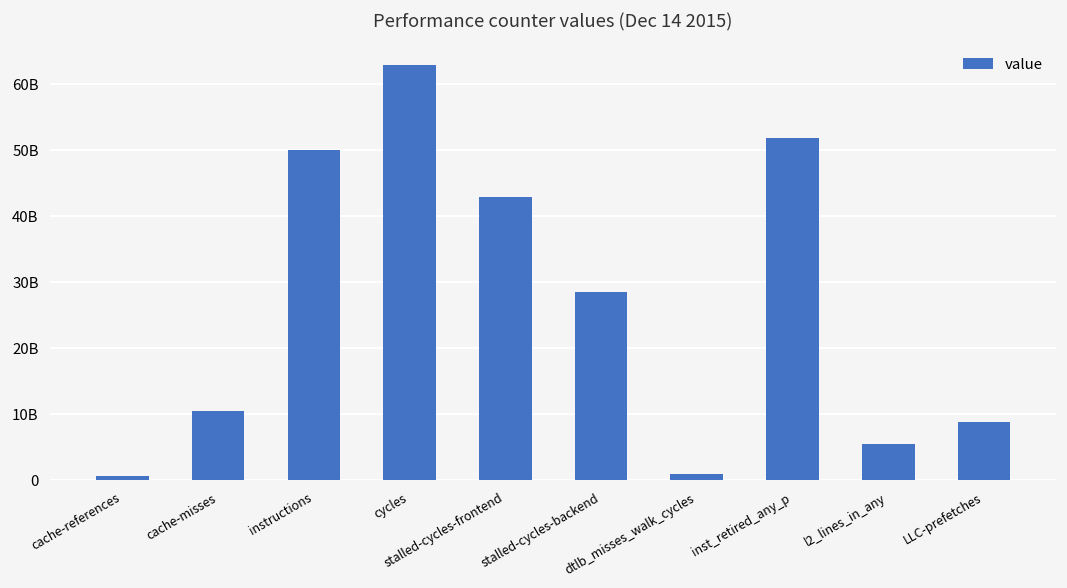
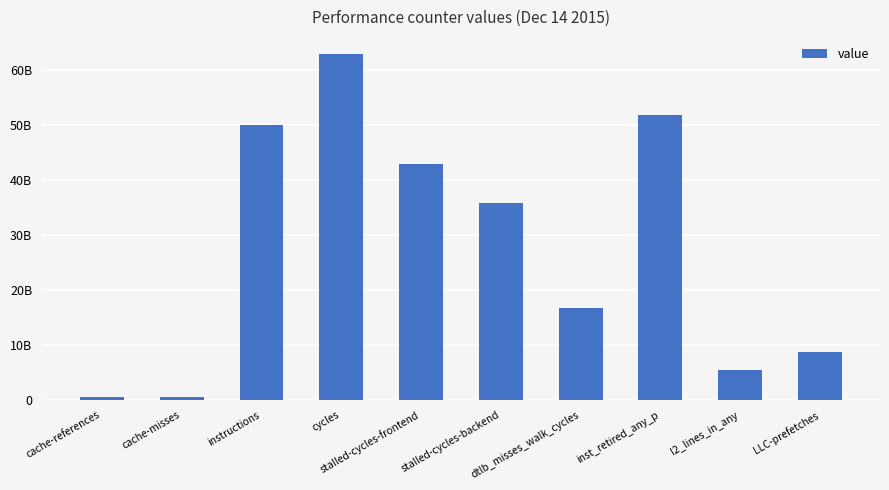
  {
    "cache-references": 1000000000,
-   "cache-misses": 11000000000,
+   "cache-misses": 1000000000,
    "instructions": 50000000000,
    "cycles": 63000000000,
    "stalled-cycles-frontend": 43000000000,
-   "stalled-cycles-backend": 28000000000,
-   "dtlb_misses_walk_cycles": 1000000000,
+   "stalled-cycles-backend": 36000000000,
+   "dtlb_misses_walk_cycles": 17000000000,
    "inst_retired_any_p": 52000000000,
    "l2_lines_in_any": 5000000000,
    "LLC-prefetches": 9000000000
  }
